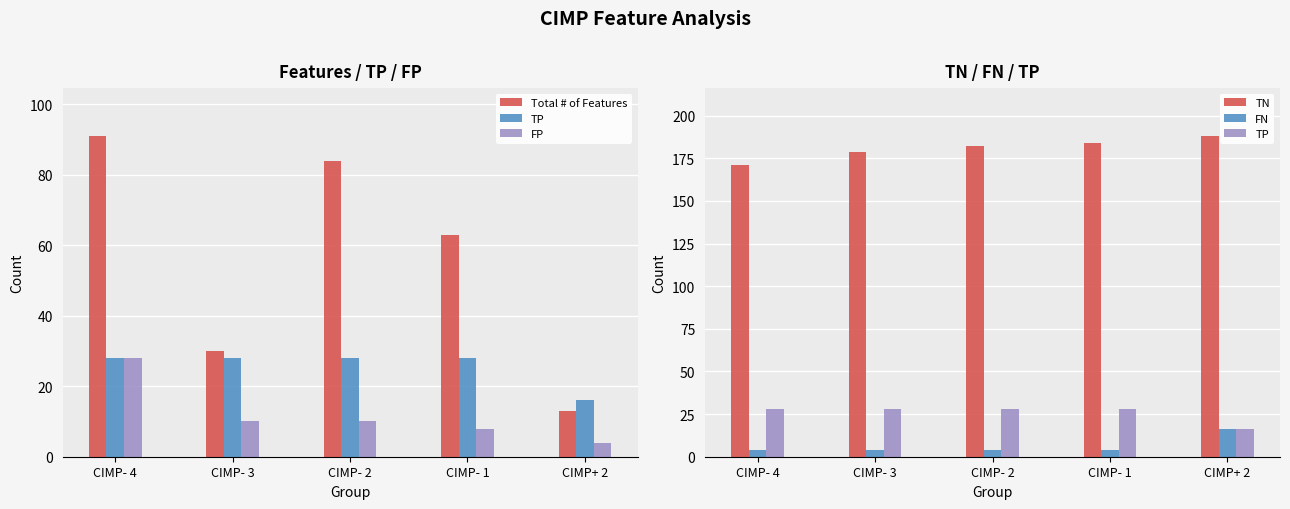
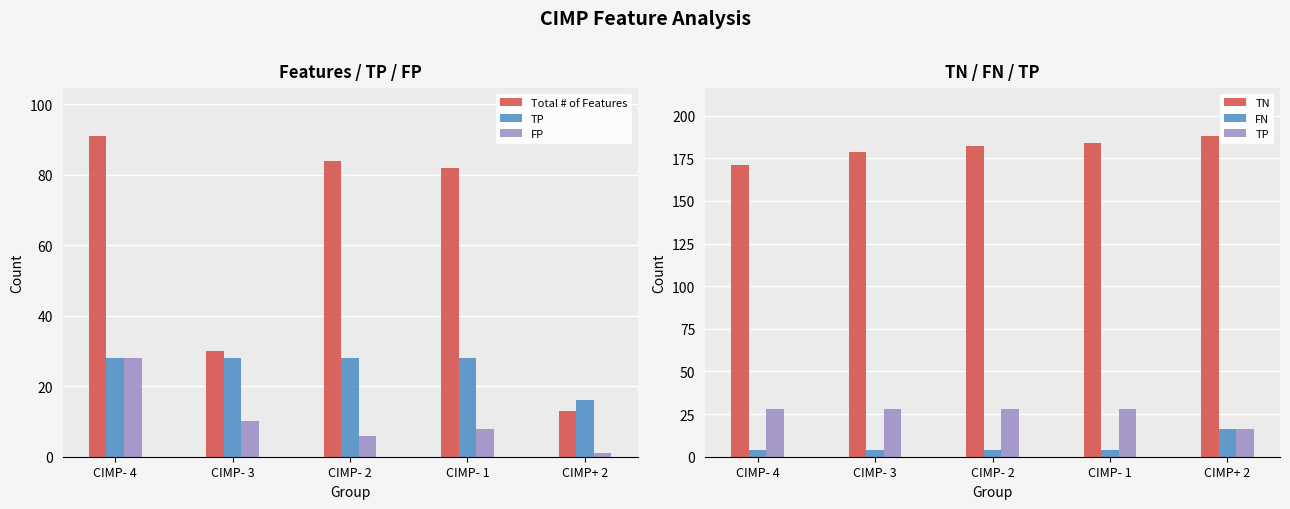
  {
    "Features / TP / FP": {
      "Total # of Features": {
        "CIMP- 4": 91,
        "CIMP- 3": 30,
        "CIMP- 2": 84,
-       "CIMP- 1": 63,
+       "CIMP- 1": 82,
        "CIMP+ 2": 13
      },
      "FP": {
        "CIMP- 4": 28,
        "CIMP- 3": 10,
-       "CIMP- 2": 10,
+       "CIMP- 2": 6,
        "CIMP- 1": 8,
-       "CIMP+ 2": 4
+       "CIMP+ 2": 1
      }
    },
    "TN / FN / TP": {
      "TN": {
        "CIMP- 4": 171,
        "CIMP- 3": 179,
        "CIMP- 2": 182,
        "CIMP- 1": 184,
        "CIMP+ 2": 188
      },
      "FN": {
        "CIMP- 4": 4,
        "CIMP- 3": 4,
        "CIMP- 2": 4,
        "CIMP- 1": 4,
        "CIMP+ 2": 16
      },
      "TP": {
        "CIMP- 4": 28,
        "CIMP- 3": 28,
        "CIMP- 2": 28,
        "CIMP- 1": 28,
        "CIMP+ 2": 16
      }
    }
  }
